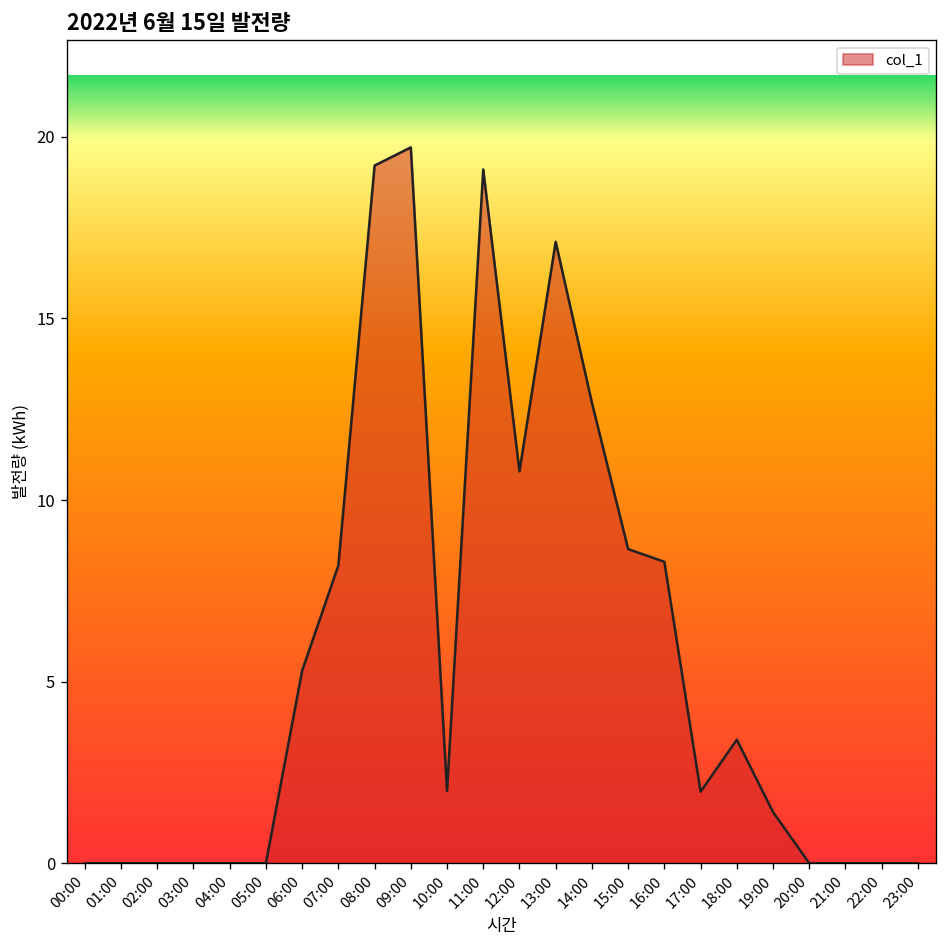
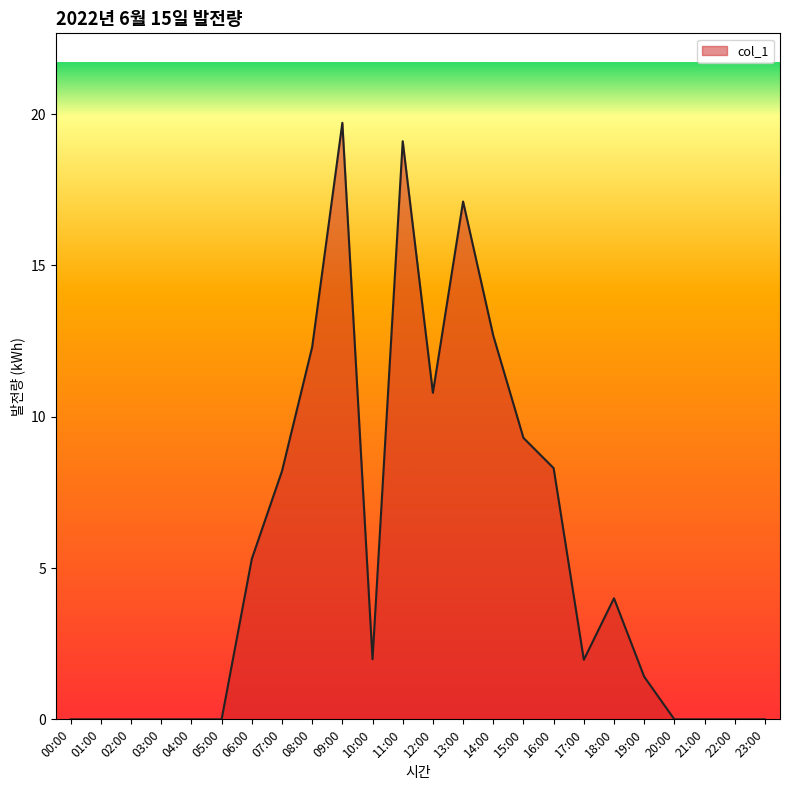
  {
    "00:00": 0.0,
    "01:00": 0.0,
    "02:00": 0.0,
    "03:00": 0.0,
    "04:00": 0.0,
    "05:00": 0.0,
    "06:00": 5.3,
    "07:00": 8.2,
-   "08:00": 19.2,
+   "08:00": 12.3,
    "09:00": 19.7,
    "10:00": 2.0,
    "11:00": 19.1,
    "12:00": 10.8,
    "13:00": 17.1,
    "14:00": 12.7,
-   "15:00": 8.6,
+   "15:00": 9.3,
    "16:00": 8.3,
    "17:00": 2.0,
-   "18:00": 3.4,
+   "18:00": 4.0,
    "19:00": 1.4,
    "20:00": 0.0,
    "21:00": 0.0,
    "22:00": 0.0,
    "23:00": 0.0
  }
